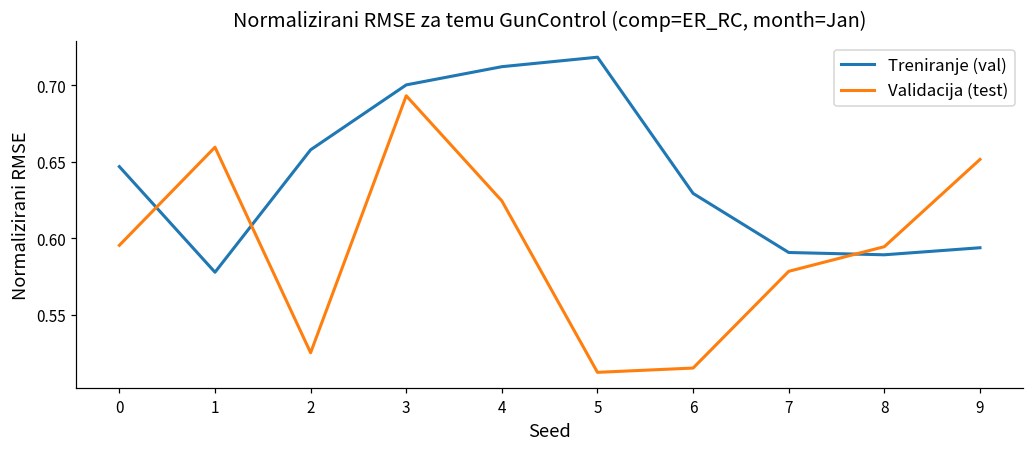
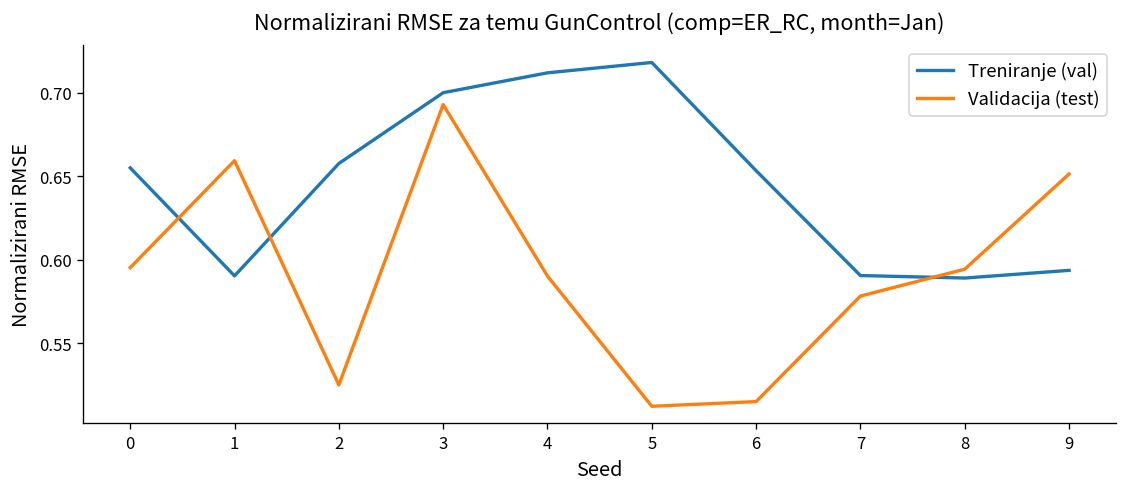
  {
    "Treniranje (val)": {
-     "0": 0.647,
-     "1": 0.578,
+     "0": 0.655,
+     "1": 0.590,
      "2": 0.658,
      "3": 0.700,
      "4": 0.712,
      "5": 0.718,
-     "6": 0.629,
+     "6": 0.653,
      "7": 0.591,
      "8": 0.589,
      "9": 0.594
    },
    "Validacija (test)": {
      "0": 0.595,
      "1": 0.659,
      "2": 0.525,
      "3": 0.693,
-     "4": 0.624,
+     "4": 0.590,
      "5": 0.512,
      "6": 0.515,
      "7": 0.578,
      "8": 0.594,
      "9": 0.651
    }
  }
